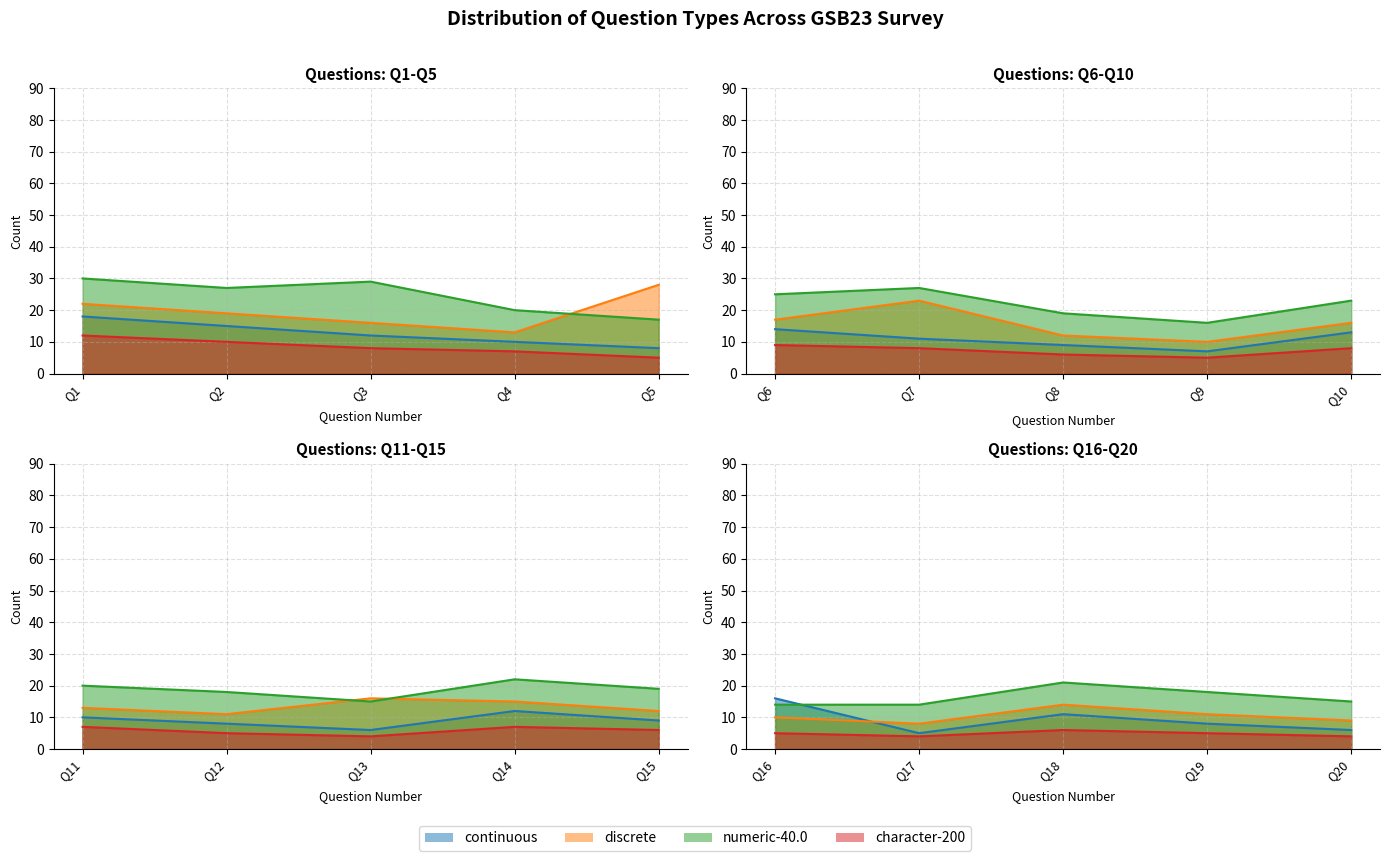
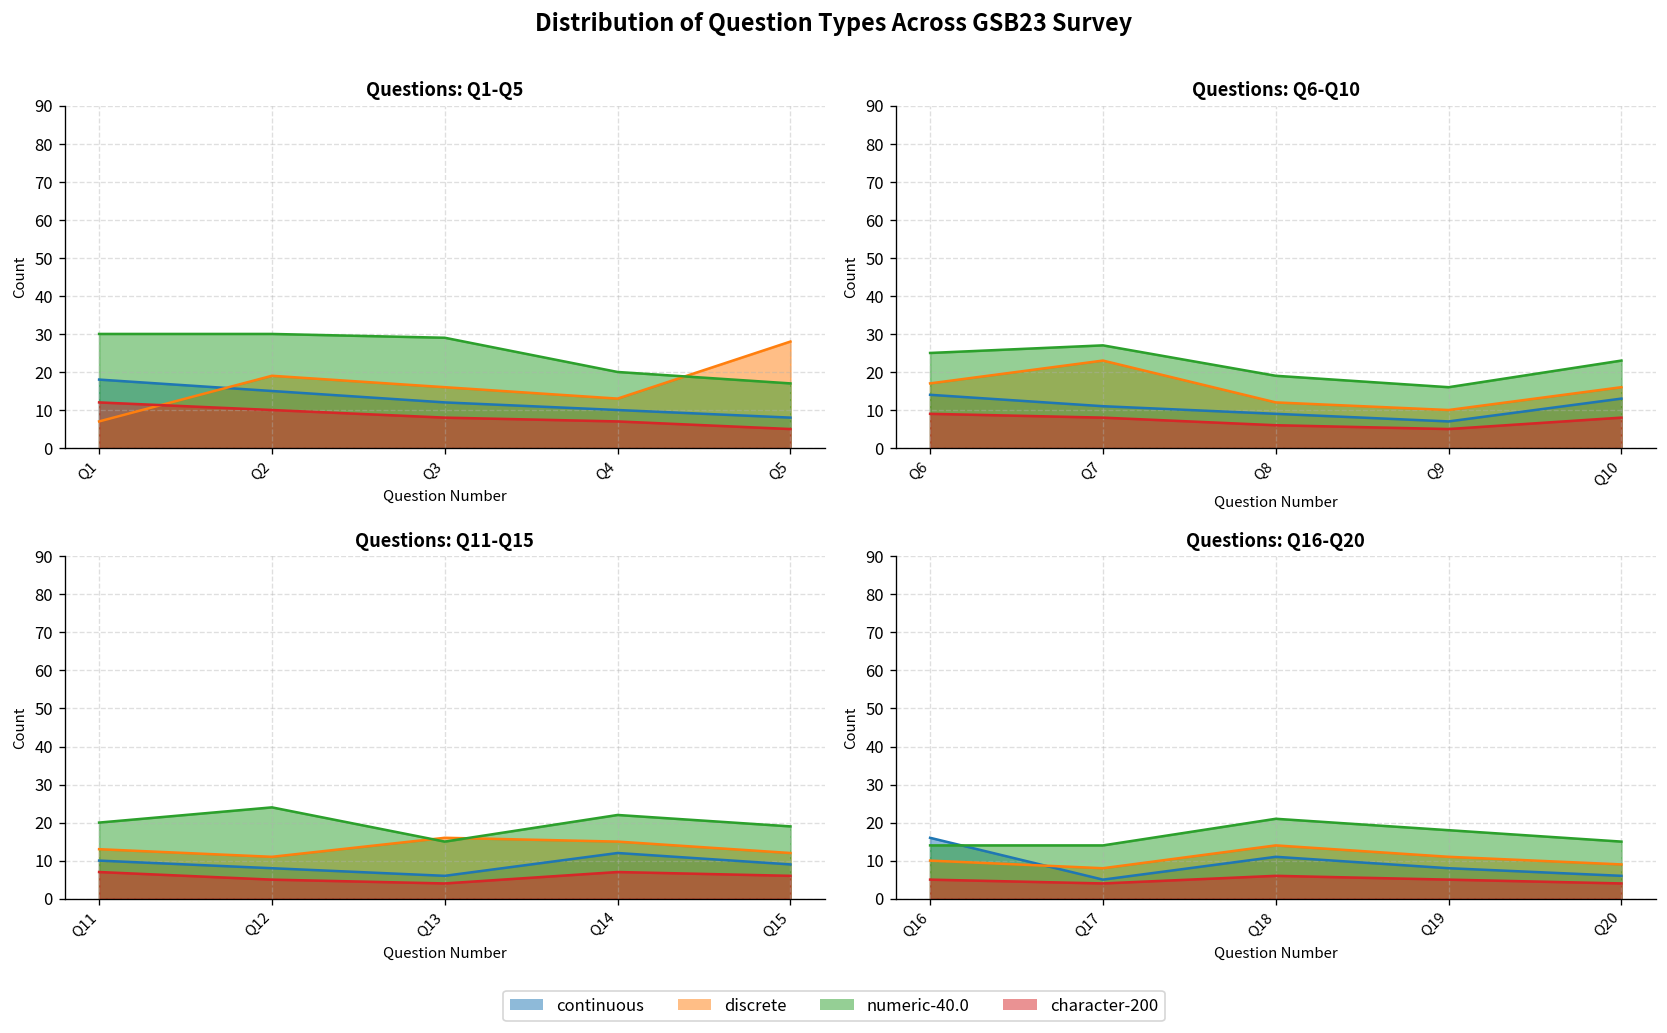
  {
    "Questions: Q1-Q5": {
      "continuous": {
        "Q1": 18,
        "Q2": 15,
        "Q3": 12,
        "Q4": 10,
        "Q5": 8
      },
      "discrete": {
-       "Q1": 22,
+       "Q1": 7,
        "Q2": 19,
        "Q3": 16,
        "Q4": 13,
        "Q5": 28
      },
      "numeric-40.0": {
        "Q1": 30,
-       "Q2": 27,
+       "Q2": 30,
        "Q3": 29,
        "Q4": 20,
        "Q5": 17
      },
      "character-200": {
        "Q1": 12,
        "Q2": 10,
        "Q3": 8,
        "Q4": 7,
        "Q5": 5
      }
    },
    "Questions: Q6-Q10": {
      "continuous": {
        "Q6": 14,
        "Q7": 11,
        "Q8": 9,
        "Q9": 7,
        "Q10": 13
      },
      "discrete": {
        "Q6": 17,
        "Q7": 23,
        "Q8": 12,
        "Q9": 10,
        "Q10": 16
      },
      "numeric-40.0": {
        "Q6": 25,
        "Q7": 27,
        "Q8": 19,
        "Q9": 16,
        "Q10": 23
      },
      "character-200": {
        "Q6": 9,
        "Q7": 8,
        "Q8": 6,
        "Q9": 5,
        "Q10": 8
      }
    },
    "Questions: Q11-Q15": {
      "continuous": {
        "Q11": 10,
        "Q12": 8,
        "Q13": 6,
        "Q14": 12,
        "Q15": 9
      },
      "discrete": {
        "Q11": 13,
        "Q12": 11,
        "Q13": 16,
        "Q14": 15,
        "Q15": 12
      },
      "numeric-40.0": {
        "Q11": 20,
-       "Q12": 18,
+       "Q12": 24,
        "Q13": 15,
        "Q14": 22,
        "Q15": 19
      },
      "character-200": {
        "Q11": 7,
        "Q12": 5,
        "Q13": 4,
        "Q14": 7,
        "Q15": 6
      }
    },
    "Questions: Q16-Q20": {
      "continuous": {
        "Q16": 16,
        "Q17": 5,
        "Q18": 11,
        "Q19": 8,
        "Q20": 6
      },
      "discrete": {
        "Q16": 10,
        "Q17": 8,
        "Q18": 14,
        "Q19": 11,
        "Q20": 9
      },
      "numeric-40.0": {
        "Q16": 14,
        "Q17": 14,
        "Q18": 21,
        "Q19": 18,
        "Q20": 15
      },
      "character-200": {
        "Q16": 5,
        "Q17": 4,
        "Q18": 6,
        "Q19": 5,
        "Q20": 4
      }
    }
  }
